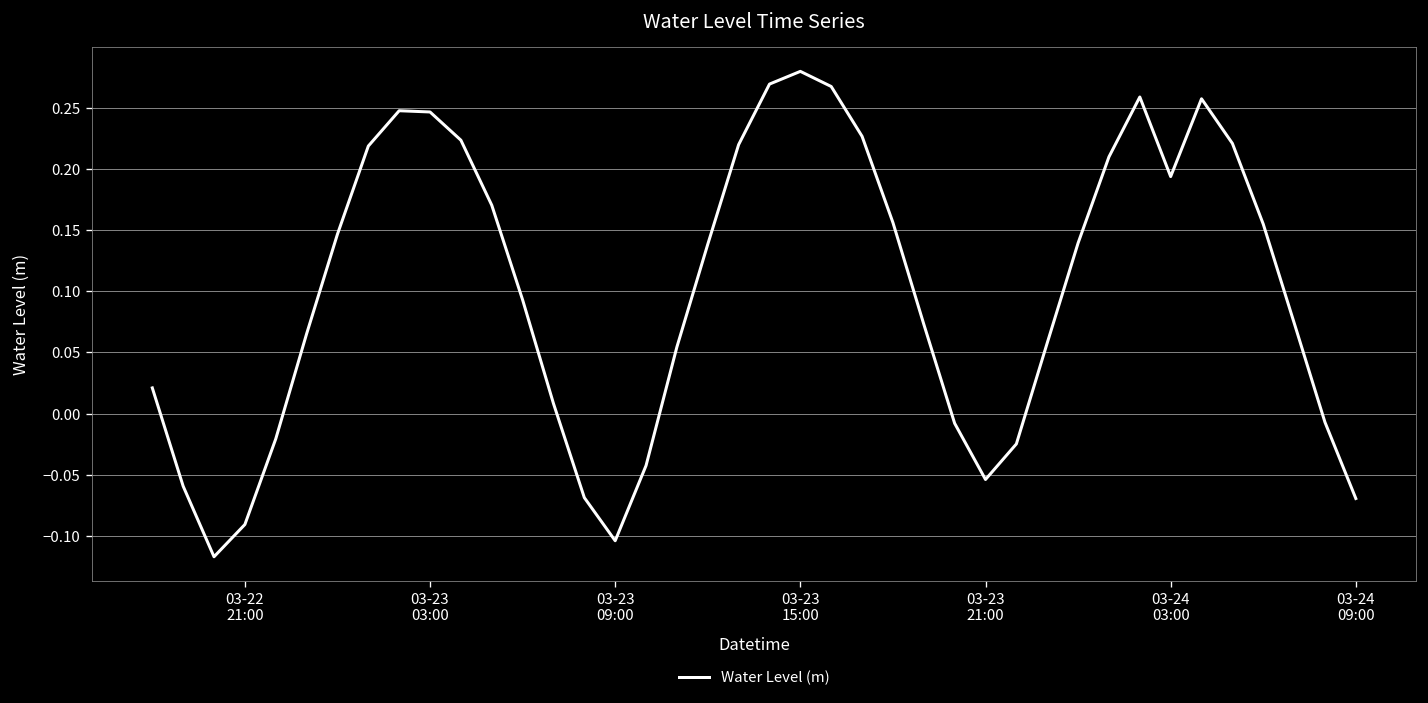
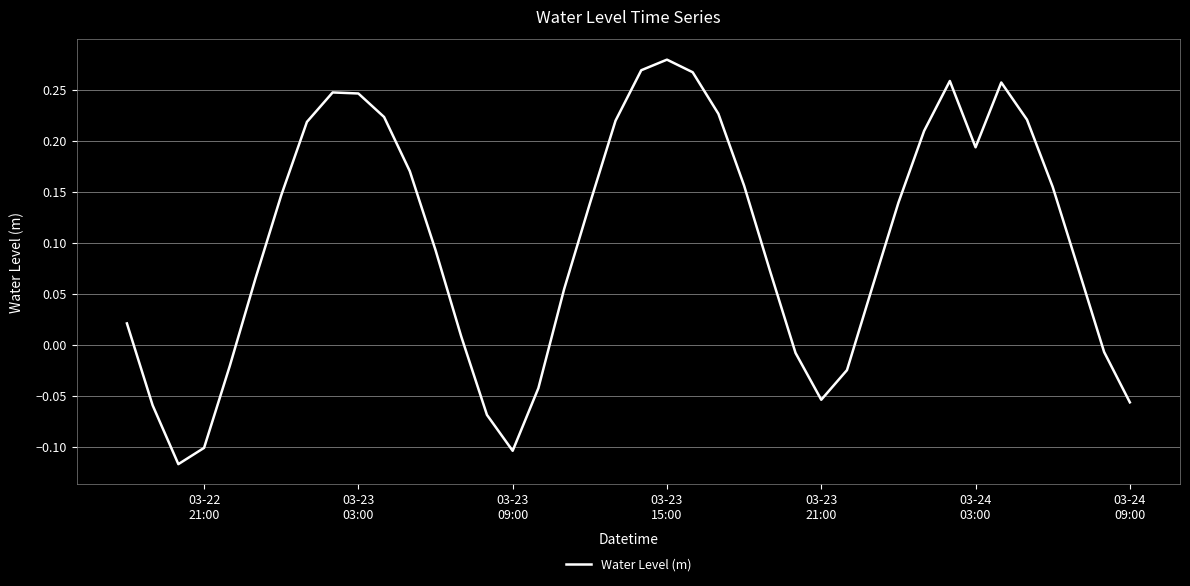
  {
-   "03-22 21:00": -0.091,
+   "03-22 21:00": -0.101,
    "03-23 03:00": 0.247,
    "03-23 09:00": -0.104,
    "03-23 15:00": 0.280,
    "03-23 21:00": -0.054,
    "03-24 03:00": 0.194,
-   "03-24 09:00": -0.070
+   "03-24 09:00": -0.057
  }
